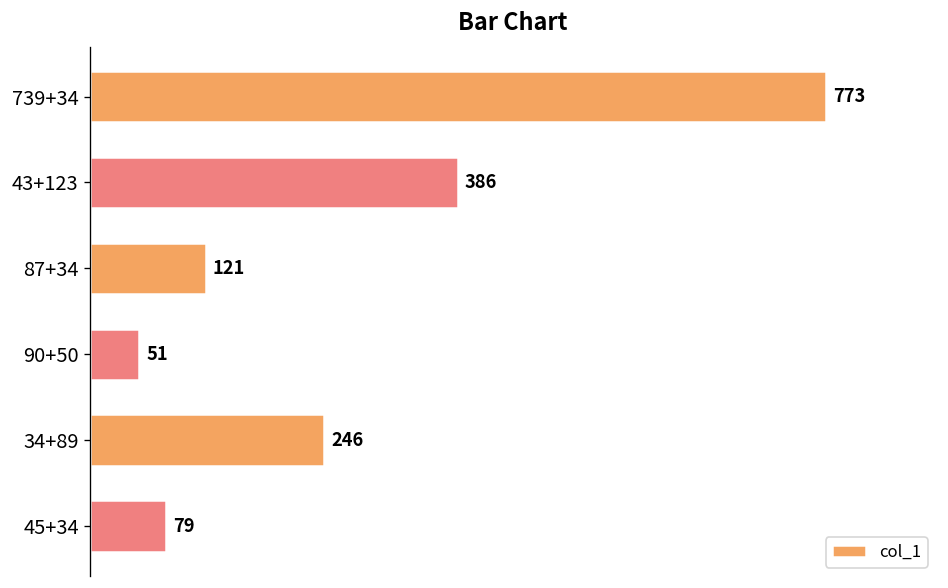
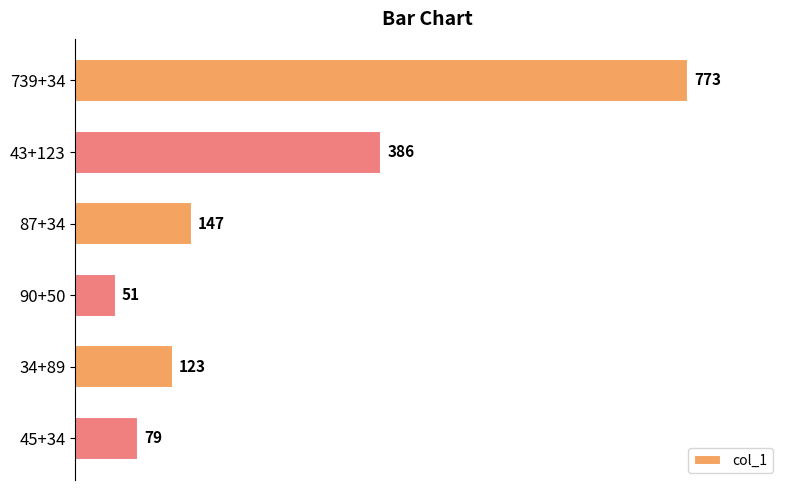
  {
    "739+34": 773,
    "43+123": 386,
-   "87+34": 121,
+   "87+34": 147,
    "90+50": 51,
-   "34+89": 246,
+   "34+89": 123,
    "45+34": 79
  }
